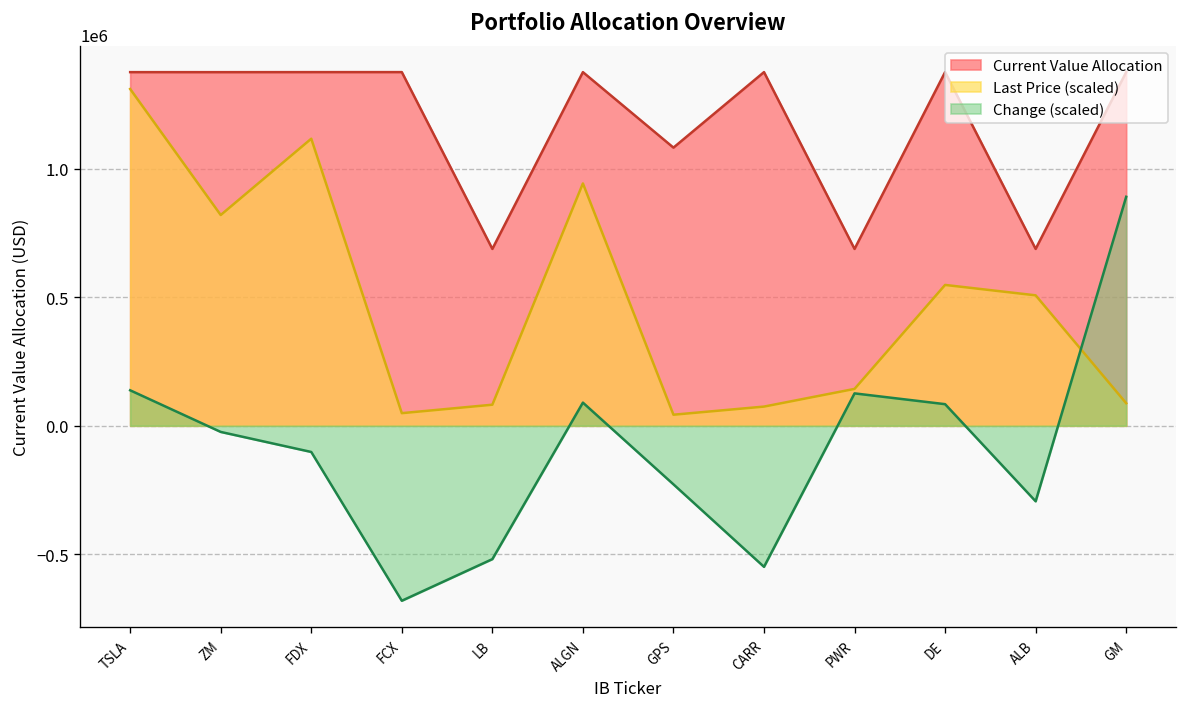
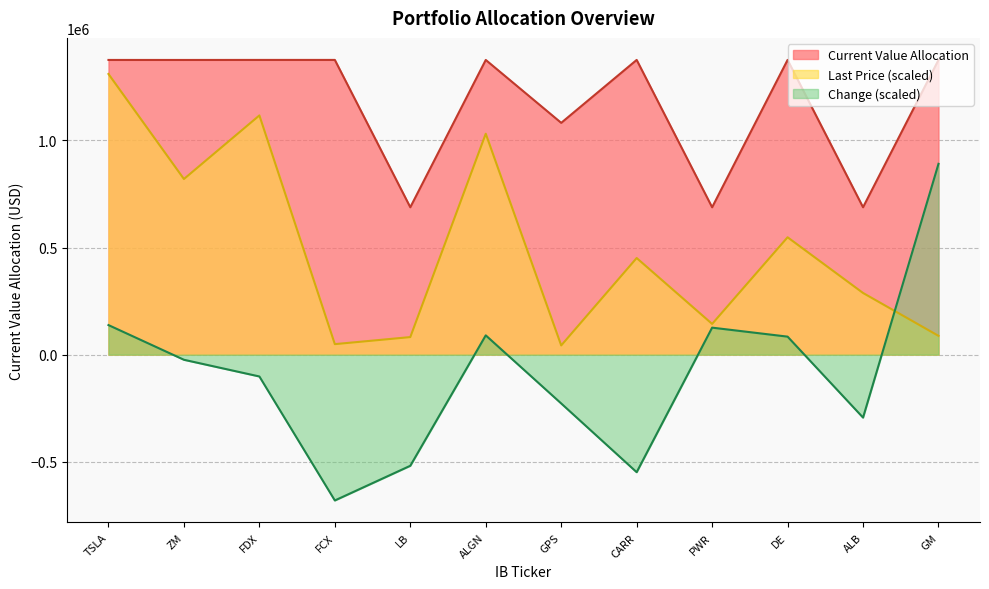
  {
    "Current Value Allocation": {
      "TSLA": 1380000,
      "ZM": 1380000,
      "FDX": 1380000,
      "FCX": 1380000,
      "LB": 690000,
      "ALGN": 1380000,
      "GPS": 1080000,
      "CARR": 1380000,
      "PWR": 690000,
      "DE": 1380000,
      "ALB": 690000
    },
    "Last Price (scaled)": {
      "TSLA": 1310000,
      "ZM": 820000,
      "FDX": 1120000,
      "FCX": 50000,
      "LB": 80000,
-     "ALGN": 940000,
+     "ALGN": 1030000,
      "GPS": 40000,
-     "CARR": 70000,
+     "CARR": 450000,
      "PWR": 140000,
      "DE": 550000,
-     "ALB": 510000,
+     "ALB": 290000,
      "GM": 90000
    }
  }
